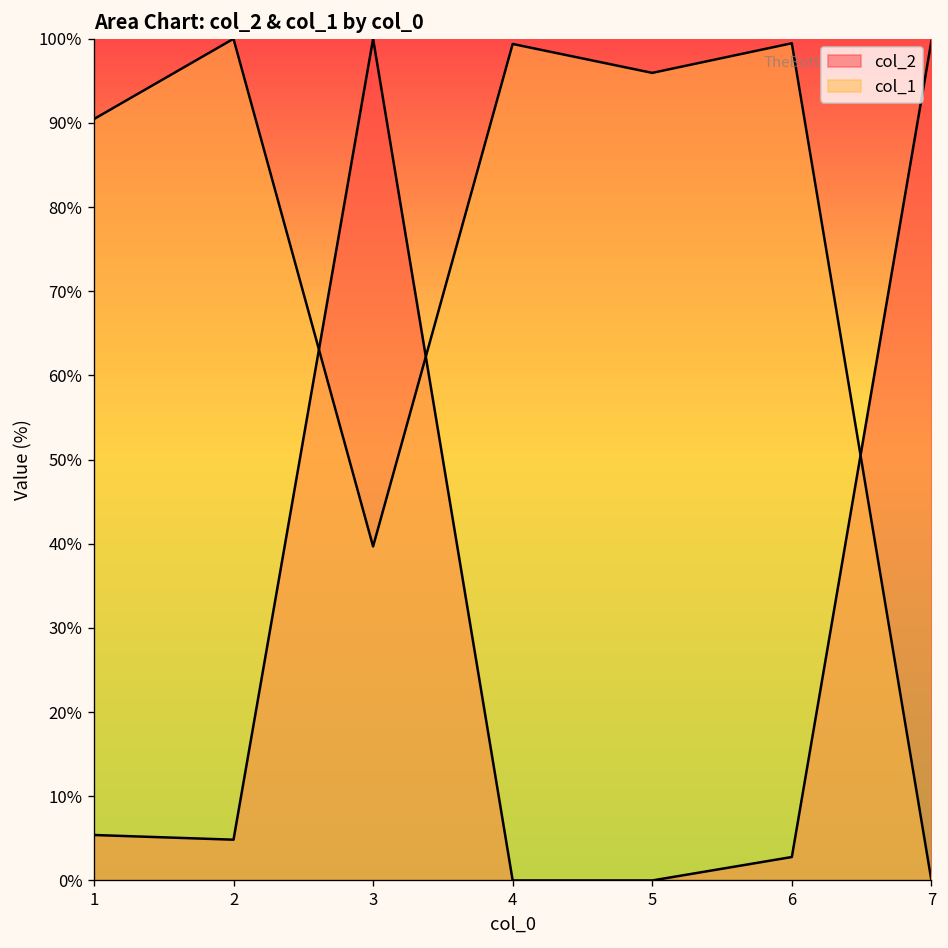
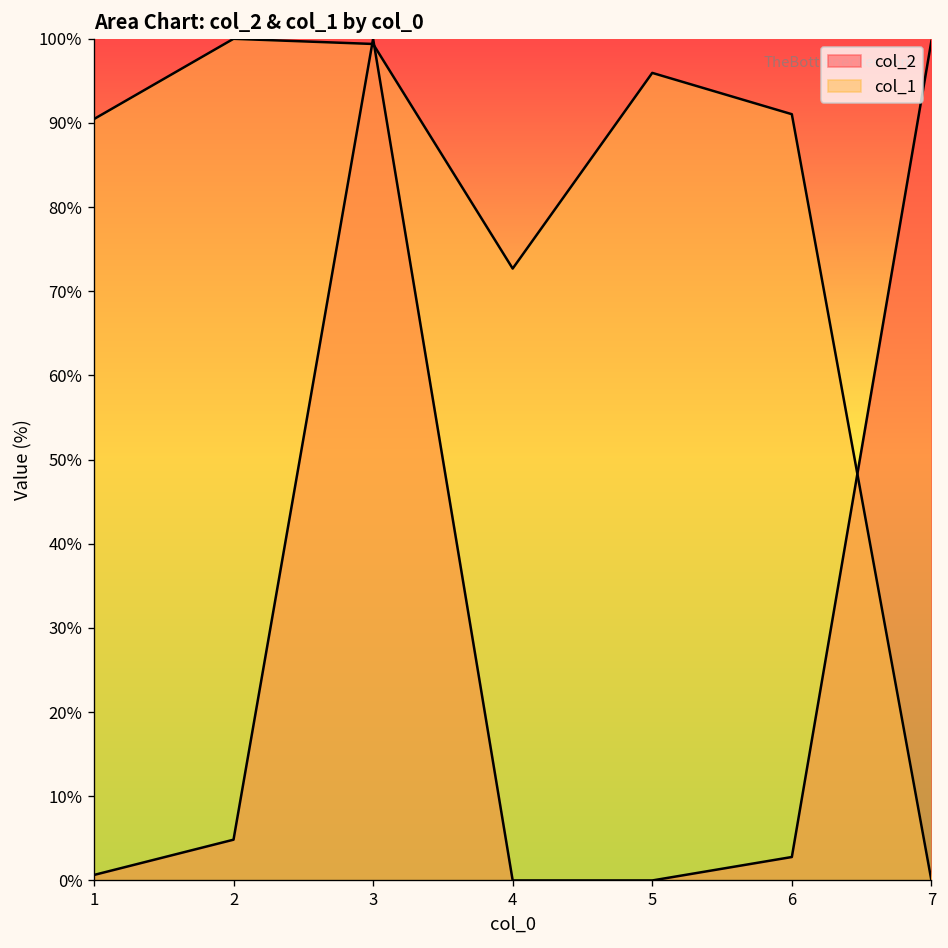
  {
    "col_2": {
-     "1": "5%",
+     "1": "1%",
      "2": "5%",
      "3": "100%",
      "4": "0%",
      "5": "0%",
      "6": "3%",
      "7": "100%"
    },
    "col_1": {
      "1": "90%",
      "2": "100%",
-     "3": "40%",
-     "4": "99%",
+     "3": "99%",
+     "4": "73%",
      "5": "96%",
-     "6": "99%",
+     "6": "91%",
      "7": "0%"
    }
  }
